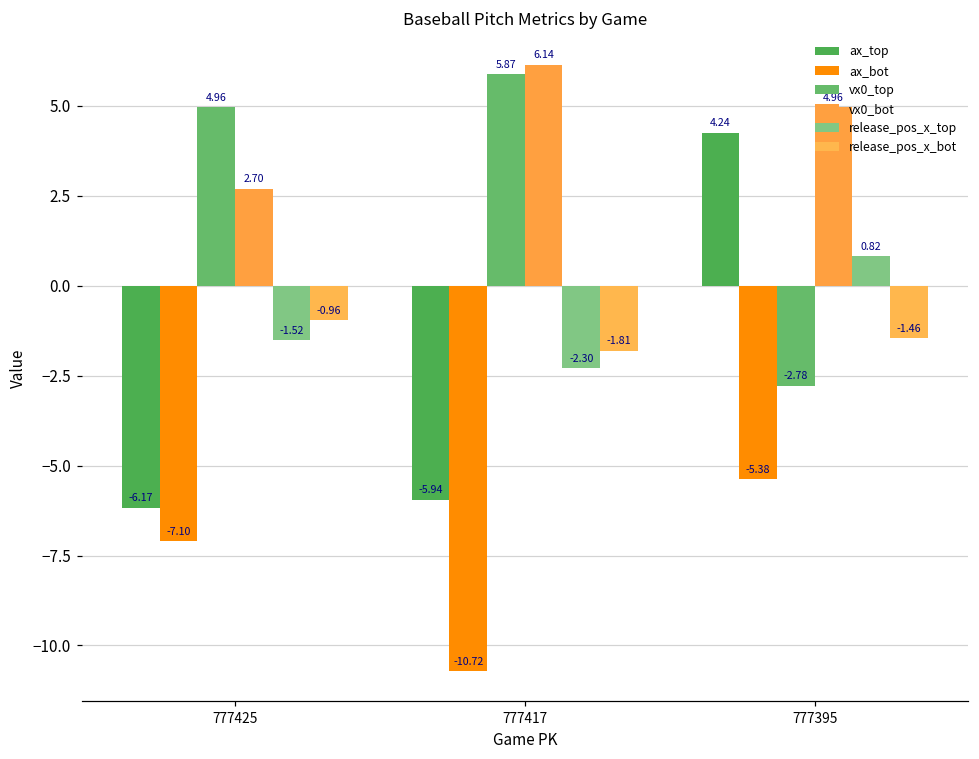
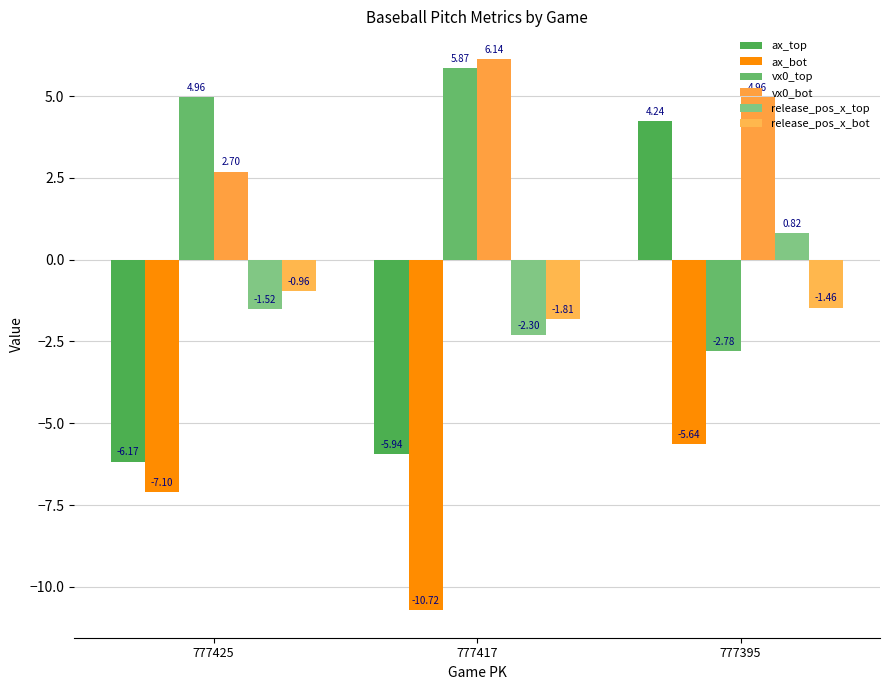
  {
    "ax_bot": {
      "777425": -7.10,
      "777417": -10.72,
-     "777395": -5.38
+     "777395": -5.64
    }
  }
